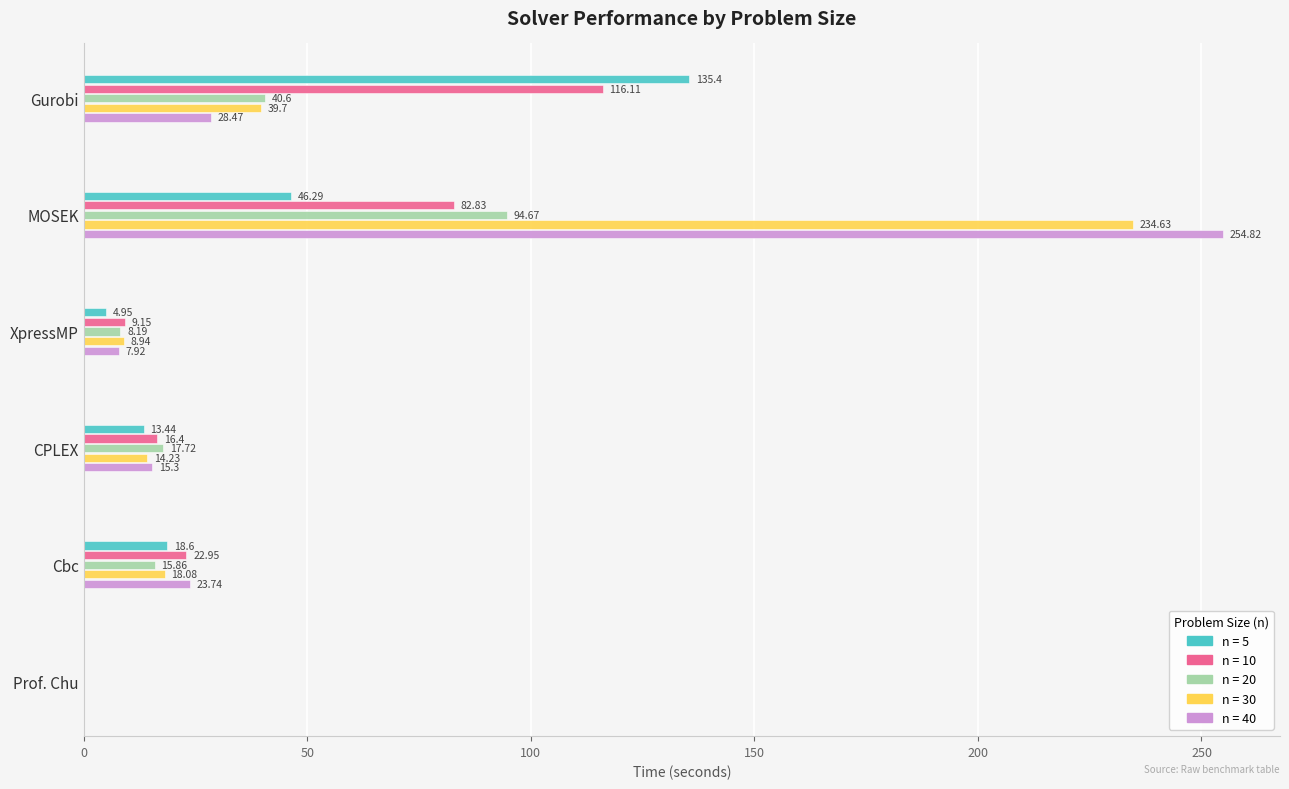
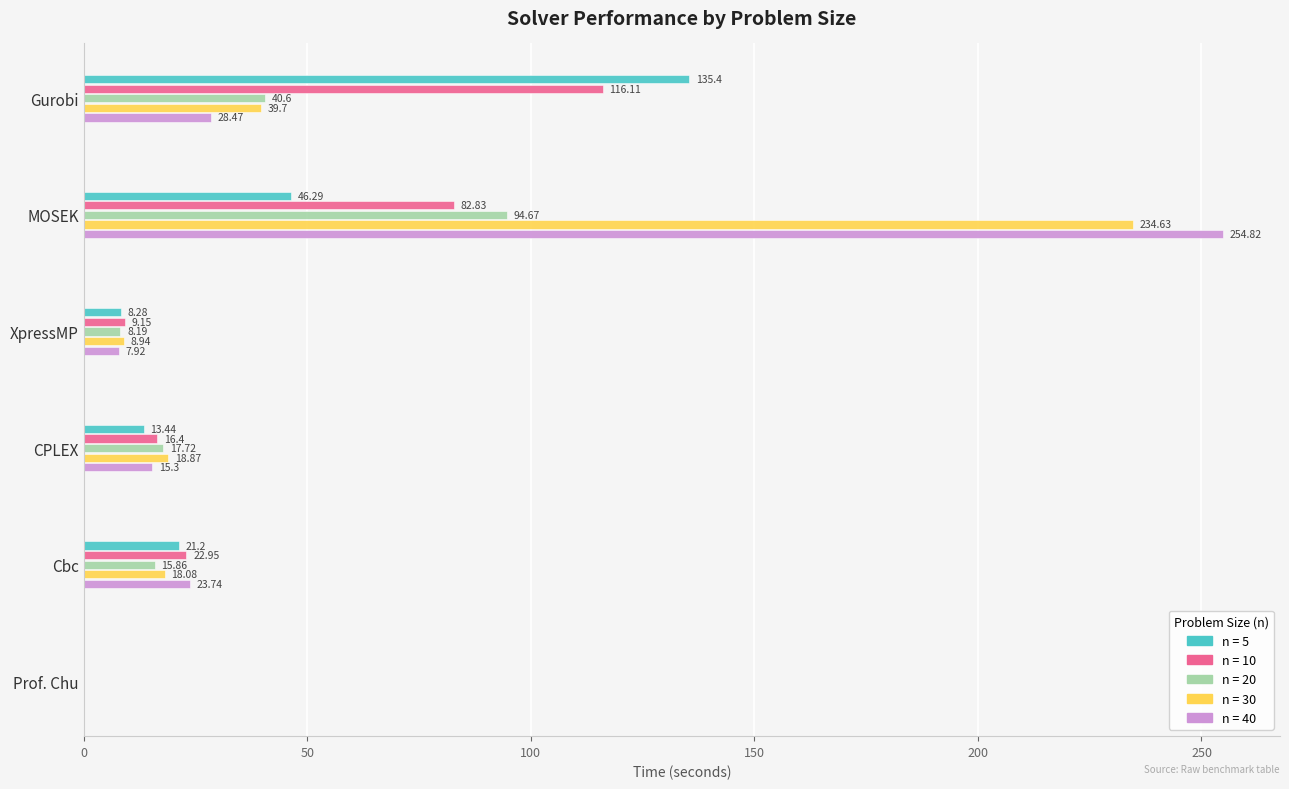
  {
    "n = 5": {
      "Gurobi": 135.4,
      "MOSEK": 46.29,
-     "XpressMP": 4.95,
+     "XpressMP": 8.28,
      "CPLEX": 13.44,
-     "Cbc": 18.6
+     "Cbc": 21.2
    },
    "n = 10": {
      "Gurobi": 116.11,
      "MOSEK": 82.83,
      "XpressMP": 9.15,
      "CPLEX": 16.4,
      "Cbc": 22.95
    },
    "n = 20": {
      "Gurobi": 40.6,
      "MOSEK": 94.67,
      "XpressMP": 8.19,
      "CPLEX": 17.72,
      "Cbc": 15.86
    },
    "n = 30": {
      "Gurobi": 39.7,
      "MOSEK": 234.63,
      "XpressMP": 8.94,
-     "CPLEX": 14.23,
+     "CPLEX": 18.87,
      "Cbc": 18.08
    },
    "n = 40": {
      "Gurobi": 28.47,
      "MOSEK": 254.82,
      "XpressMP": 7.92,
      "CPLEX": 15.3,
      "Cbc": 23.74
    }
  }
